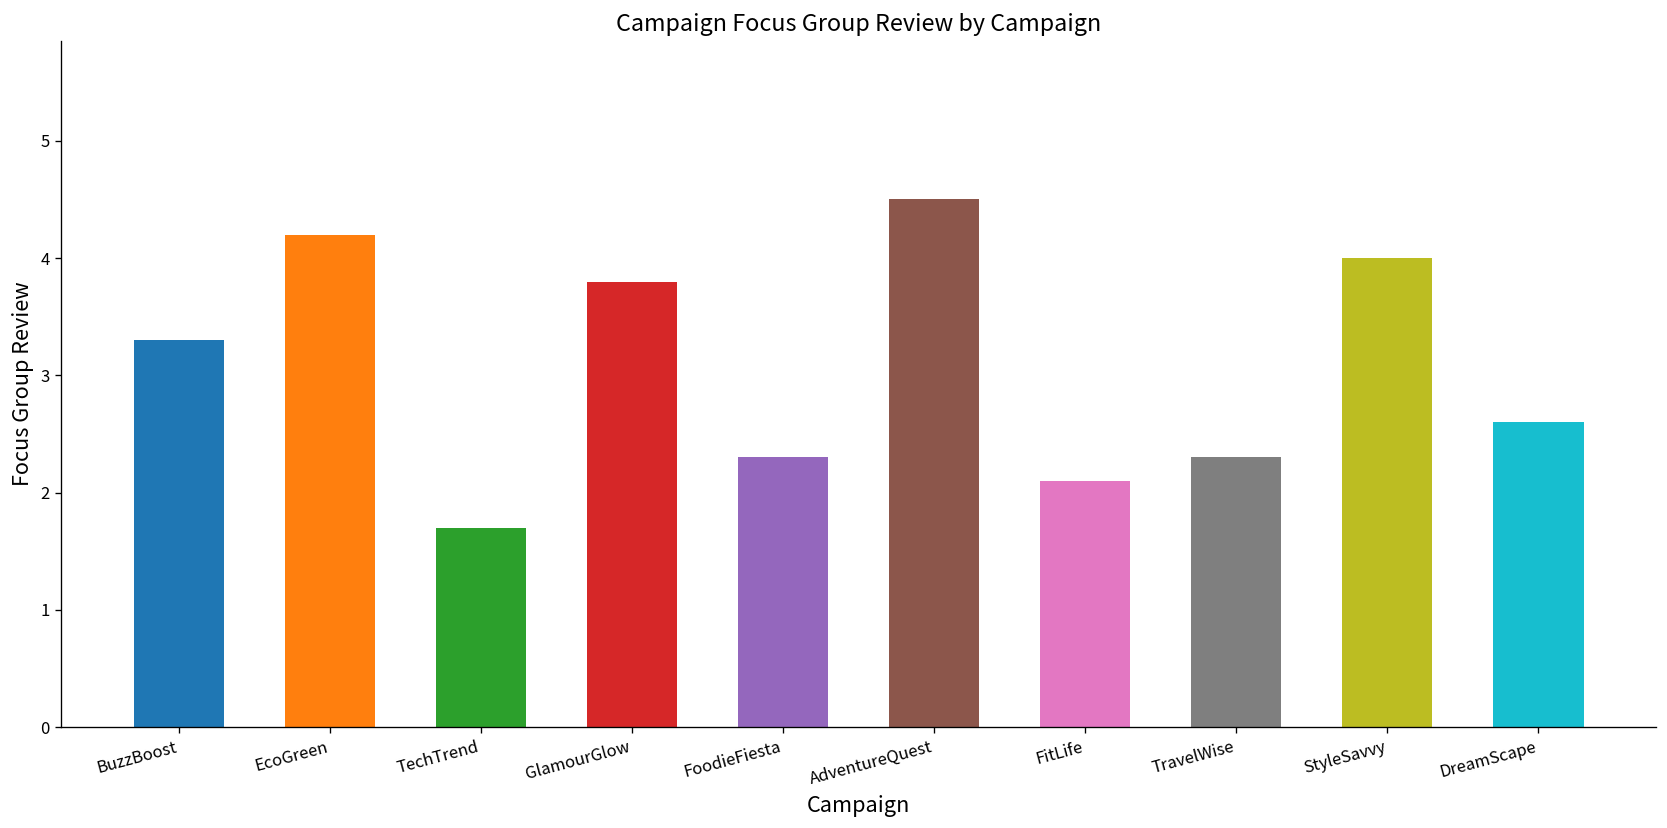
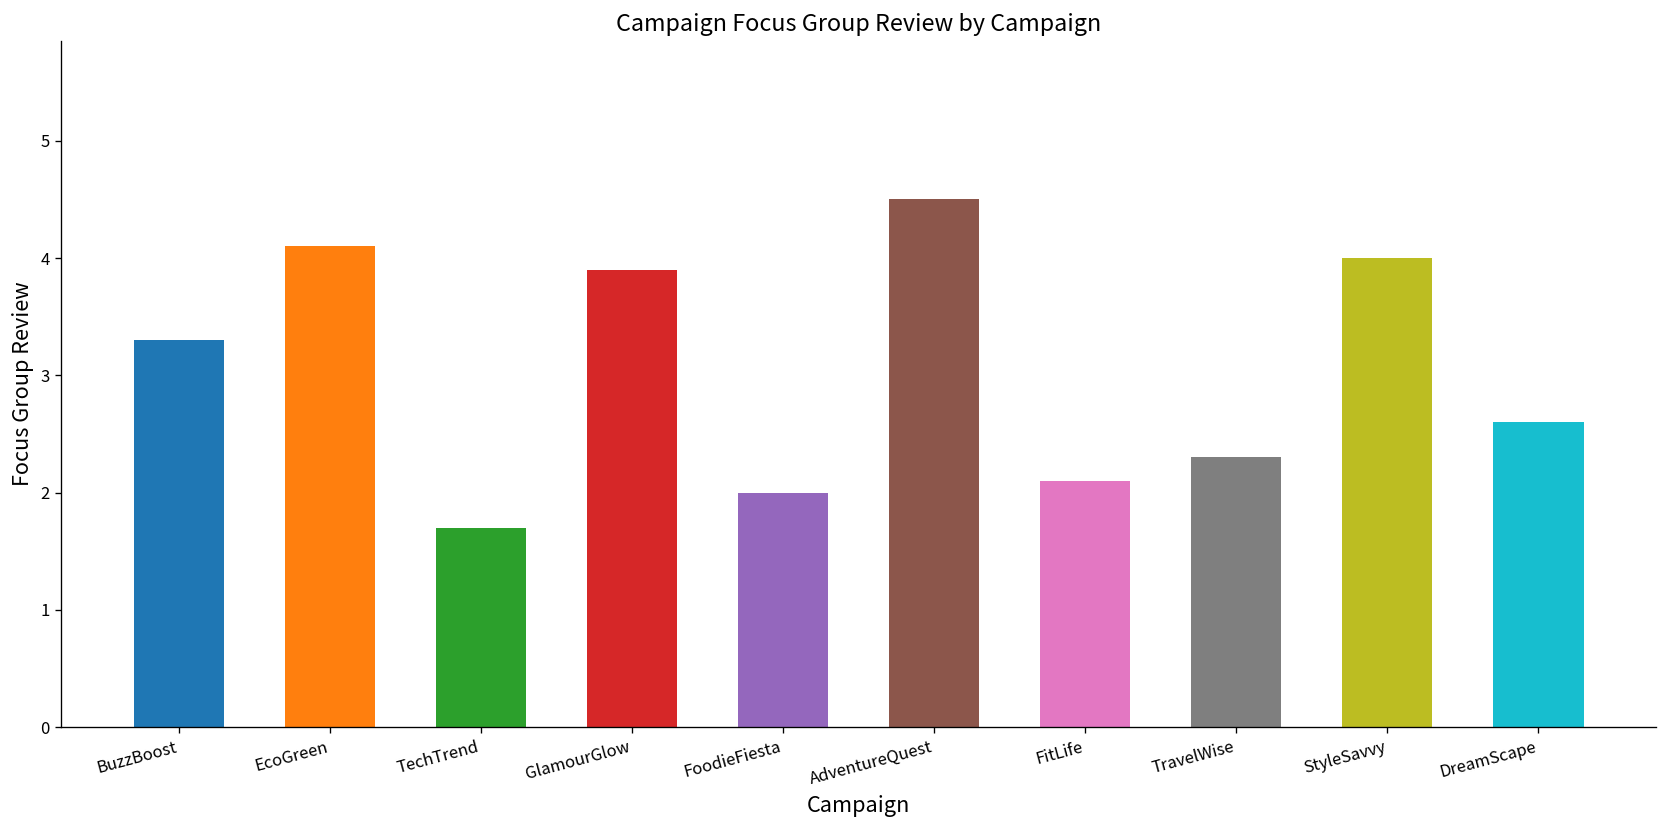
  {
    "BuzzBoost": 3.3,
-   "EcoGreen": 4.2,
+   "EcoGreen": 4.1,
    "TechTrend": 1.7,
-   "GlamourGlow": 3.8,
-   "FoodieFiesta": 2.3,
+   "GlamourGlow": 3.9,
+   "FoodieFiesta": 2.0,
    "AdventureQuest": 4.5,
    "FitLife": 2.1,
    "TravelWise": 2.3,
    "StyleSavvy": 4.0,
    "DreamScape": 2.6
  }
